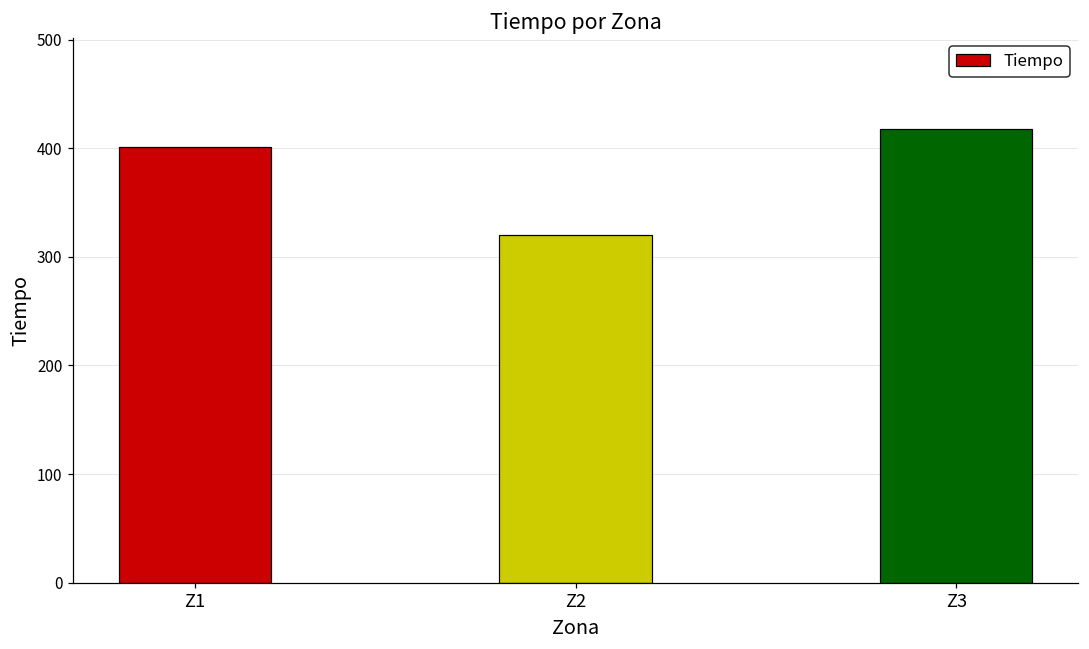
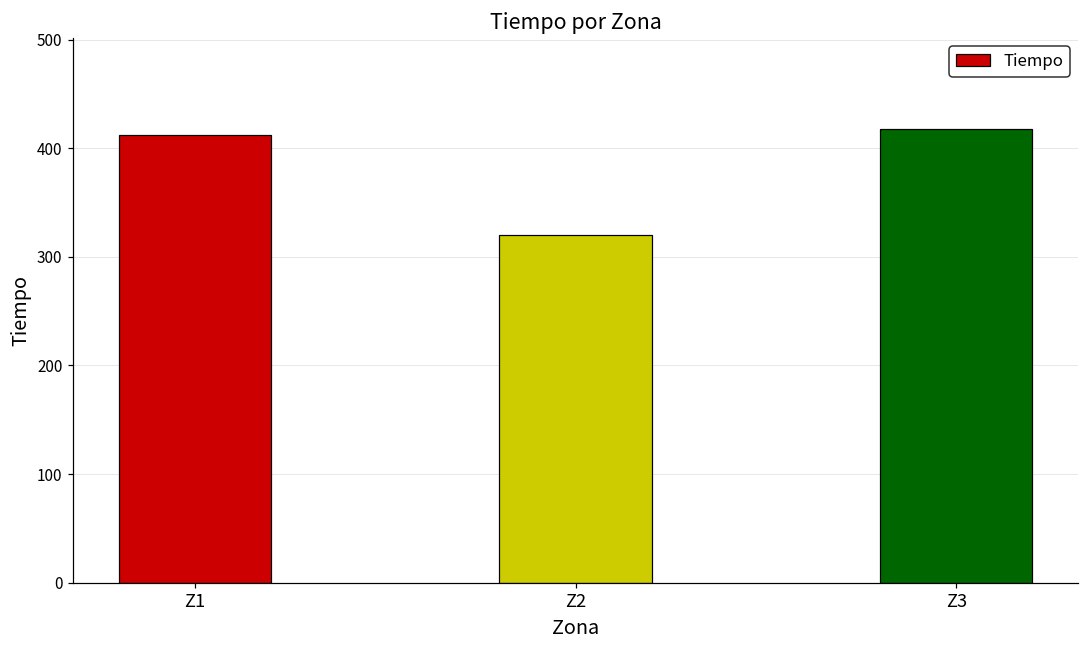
  {
-   "Z1": 400,
+   "Z1": 410,
    "Z2": 320,
    "Z3": 420
  }
